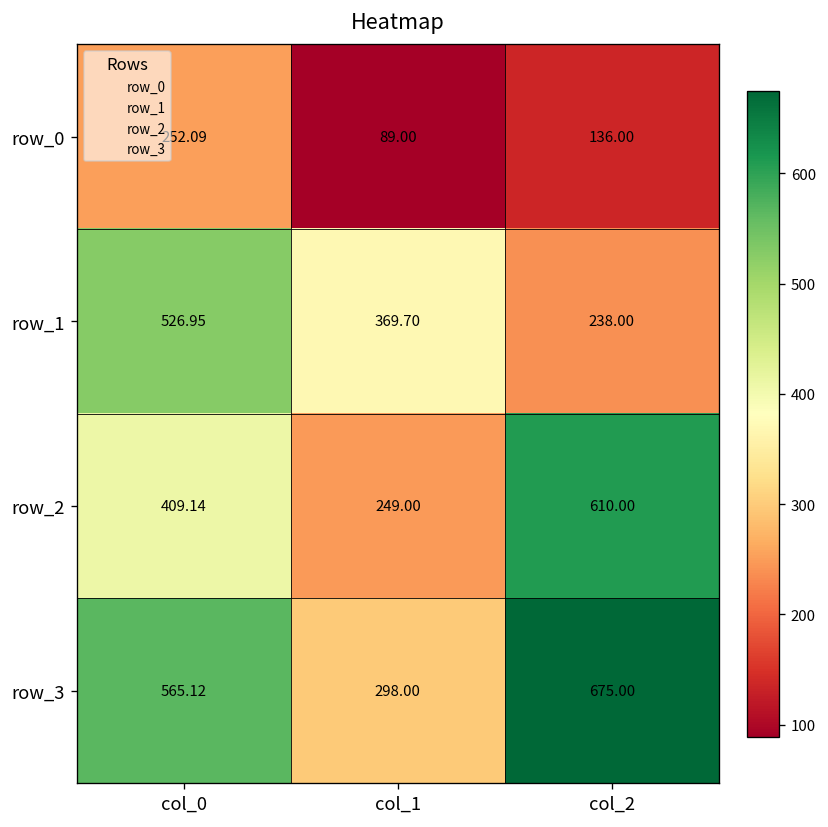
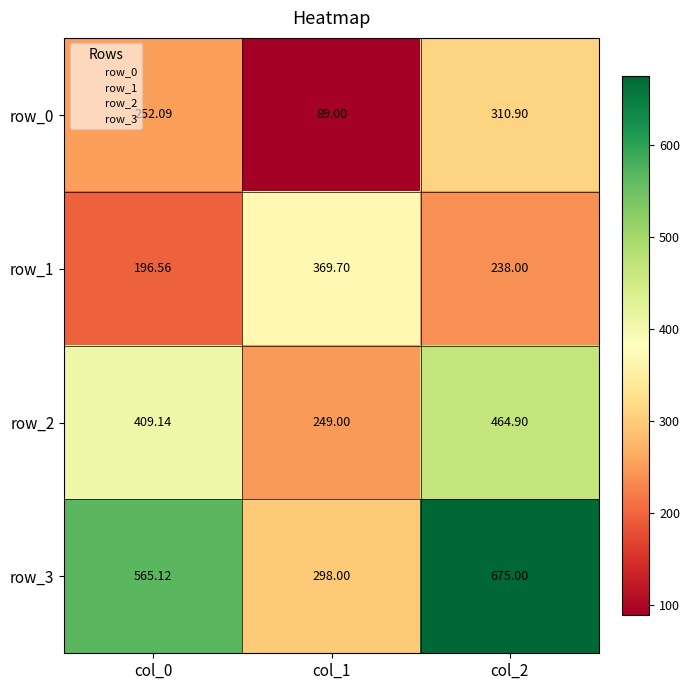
  {
    "row_0": {
      "col_1": 89.00,
-     "col_2": 136.00
+     "col_2": 310.90
    },
    "row_1": {
-     "col_0": 526.95,
+     "col_0": 196.56,
      "col_1": 369.70,
      "col_2": 238.00
    },
    "row_2": {
      "col_0": 409.14,
      "col_1": 249.00,
-     "col_2": 610.00
+     "col_2": 464.90
    },
    "row_3": {
      "col_0": 565.12,
      "col_1": 298.00,
      "col_2": 675.00
    }
  }
